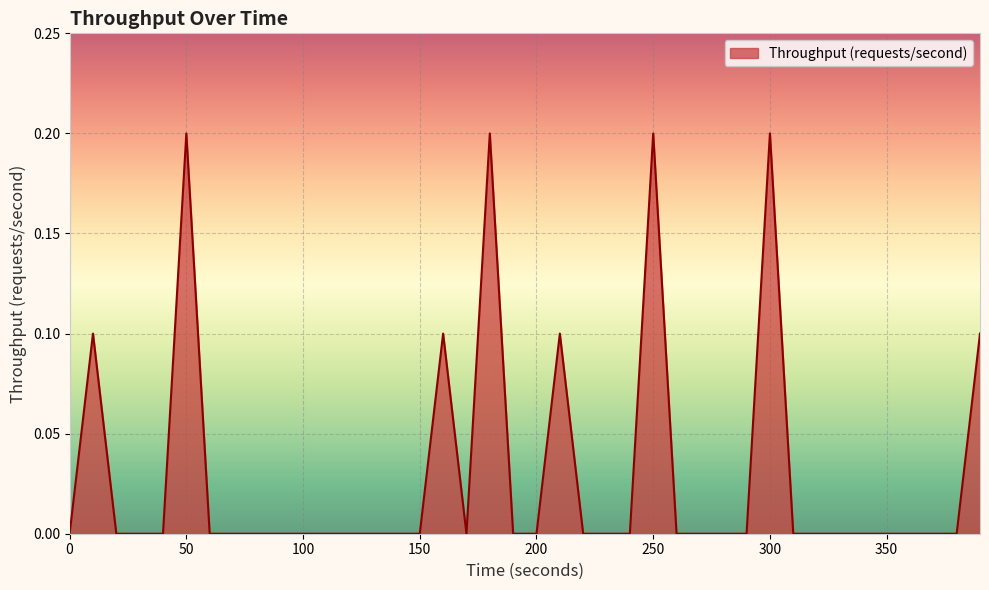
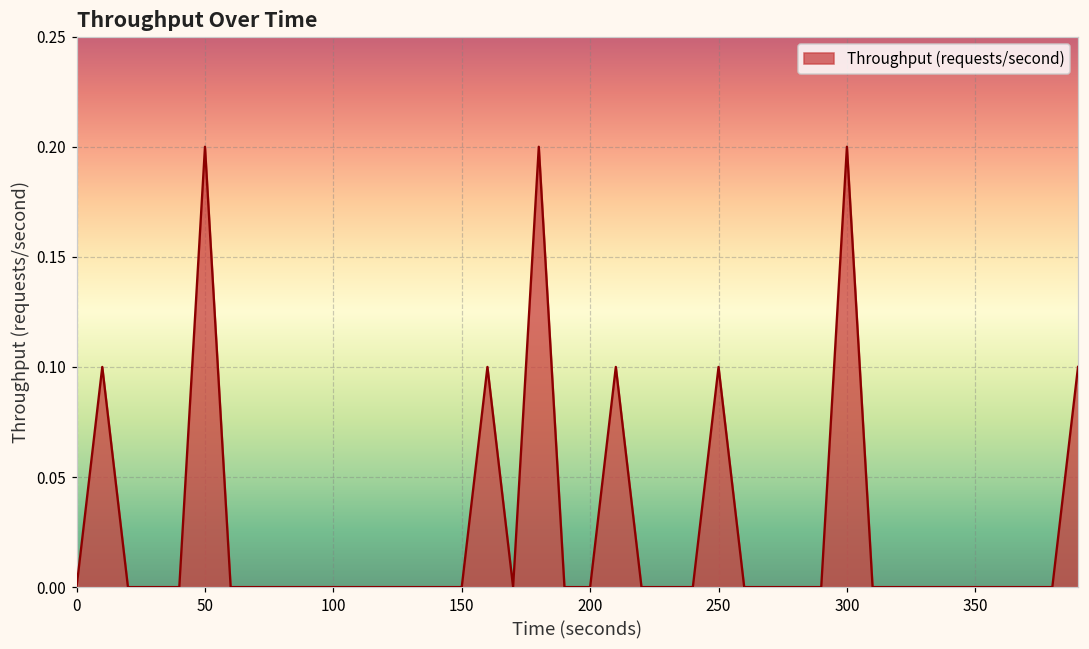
  {
    "0": 0.0,
    "50": 0.2,
    "100": 0.0,
    "150": 0.0,
    "200": 0.0,
-   "250": 0.2,
+   "250": 0.1,
    "300": 0.2,
    "350": 0.0
  }
